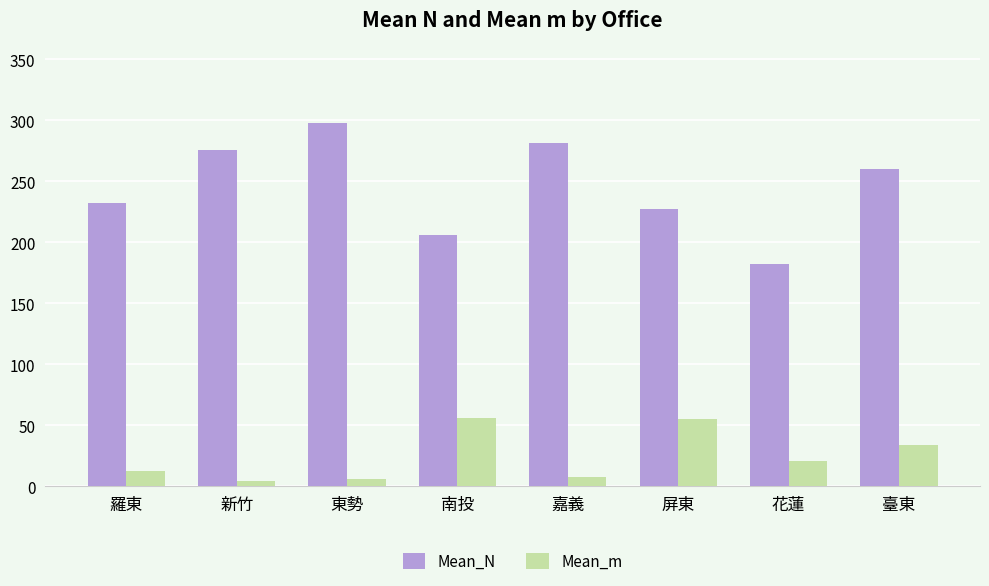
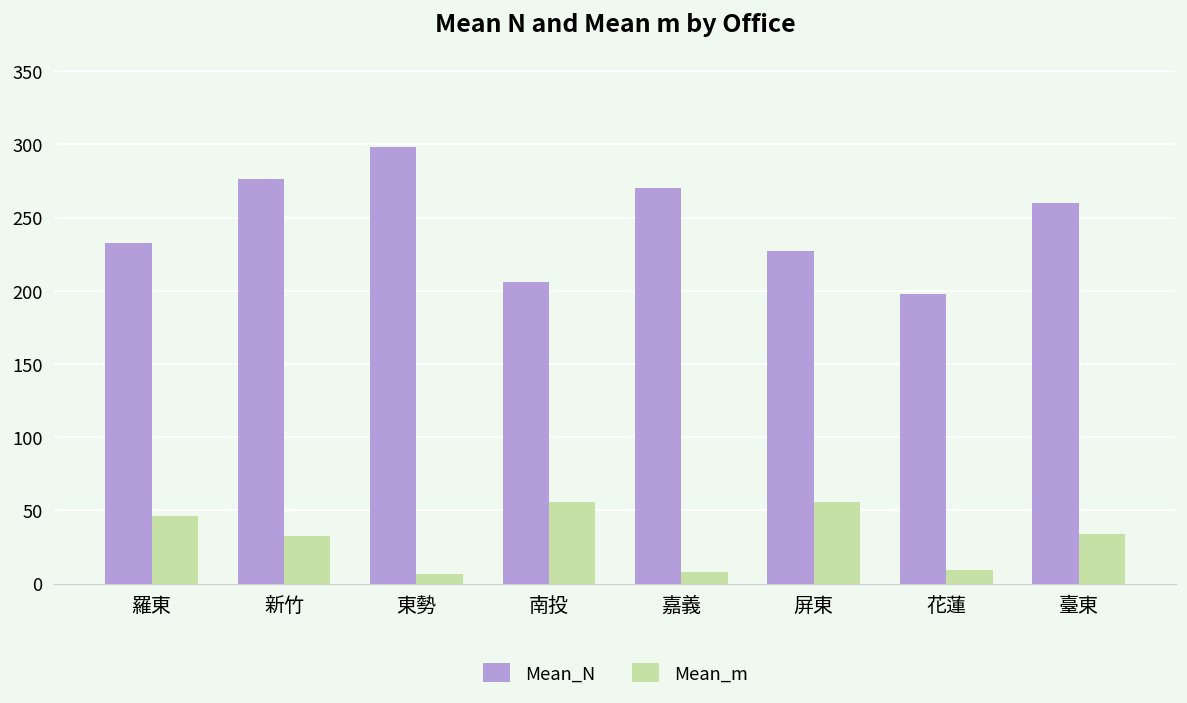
  {
    "Mean_N": {
      "羅東": 233,
      "新竹": 276,
      "東勢": 298,
      "南投": 206,
-     "嘉義": 282,
+     "嘉義": 271,
      "屏東": 227,
-     "花蓮": 182,
+     "花蓮": 198,
      "臺東": 260
    },
    "Mean_m": {
-     "羅東": 13,
-     "新竹": 5,
+     "羅東": 46,
+     "新竹": 33,
      "東勢": 7,
      "南投": 56,
      "嘉義": 8,
      "屏東": 56,
-     "花蓮": 21,
+     "花蓮": 10,
      "臺東": 34
    }
  }
